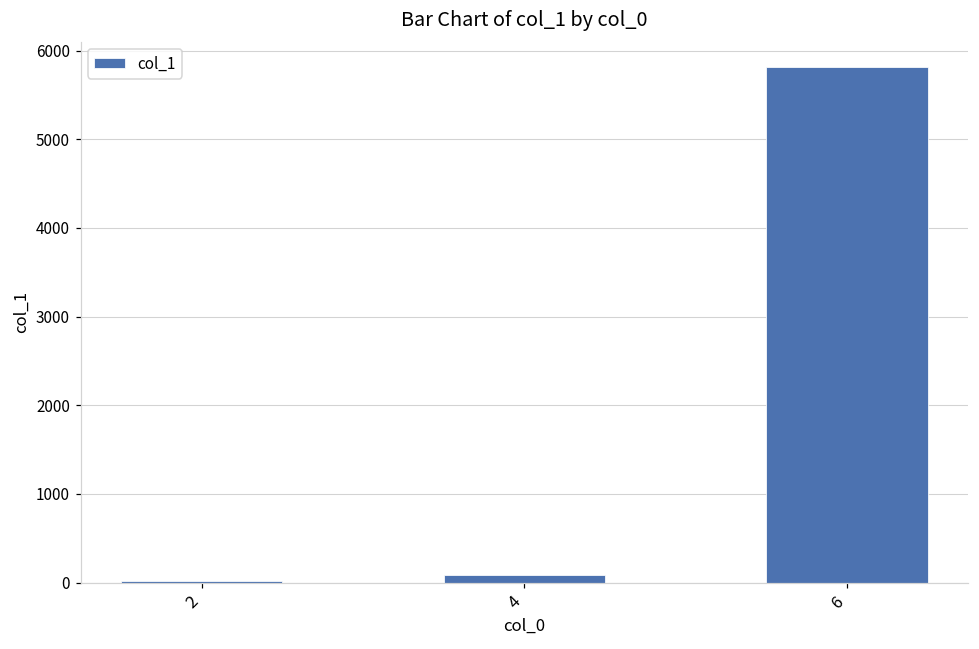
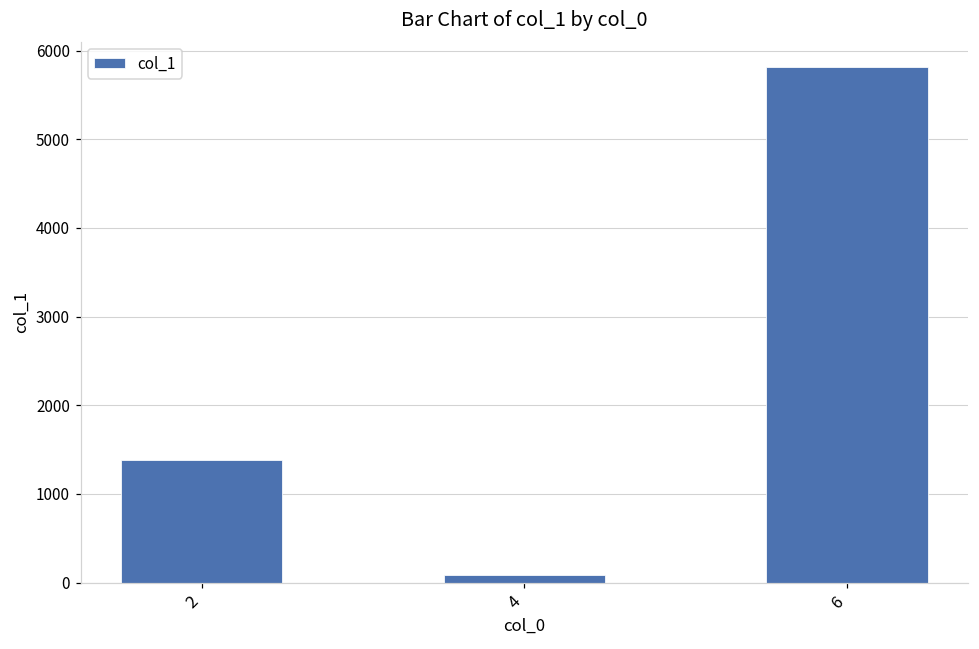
  {
-   "2": 0,
+   "2": 1400,
    "4": 100,
    "6": 5800
  }
